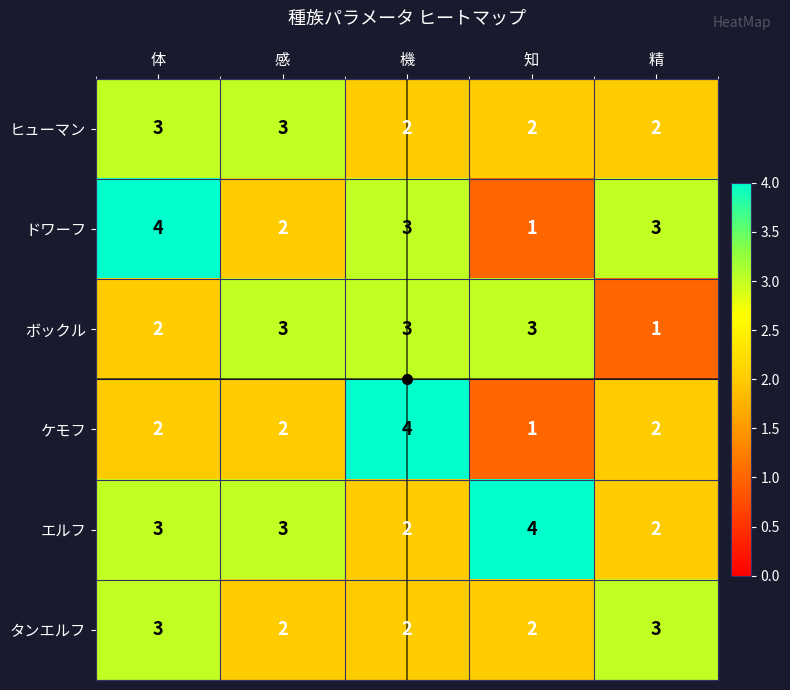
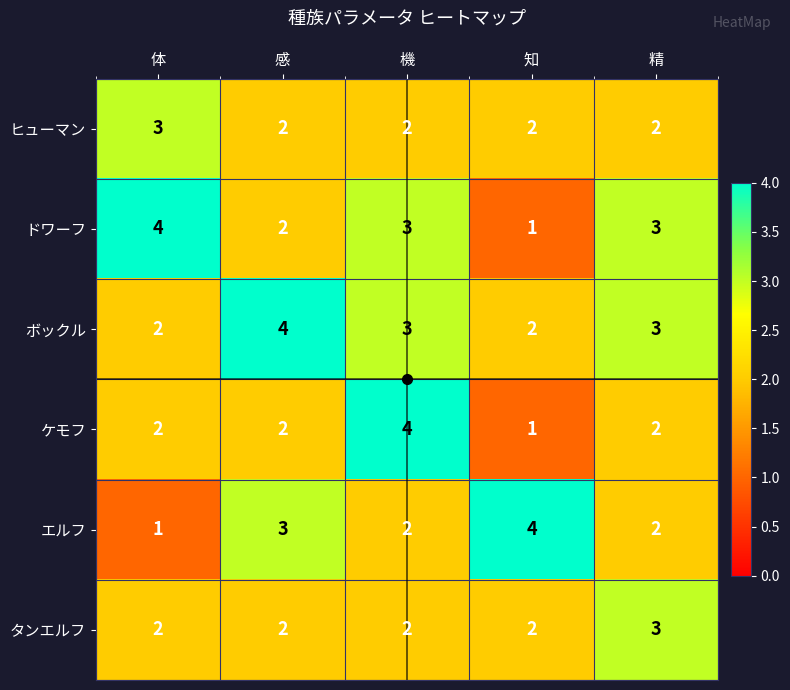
  {
    "ヒューマン": {
      "体": 3,
-     "感": 3,
+     "感": 2,
      "機": 2,
      "知": 2,
      "精": 2
    },
    "ドワーフ": {
      "体": 4,
      "感": 2,
      "機": 3,
      "知": 1,
      "精": 3
    },
    "ボックル": {
      "体": 2,
-     "感": 3,
+     "感": 4,
      "機": 3,
-     "知": 3,
-     "精": 1
+     "知": 2,
+     "精": 3
    },
    "ケモフ": {
      "体": 2,
      "感": 2,
      "機": 4,
      "知": 1,
      "精": 2
    },
    "エルフ": {
-     "体": 3,
+     "体": 1,
      "感": 3,
      "機": 2,
      "知": 4,
      "精": 2
    },
    "タンエルフ": {
-     "体": 3,
+     "体": 2,
      "感": 2,
      "機": 2,
      "知": 2,
      "精": 3
    }
  }
